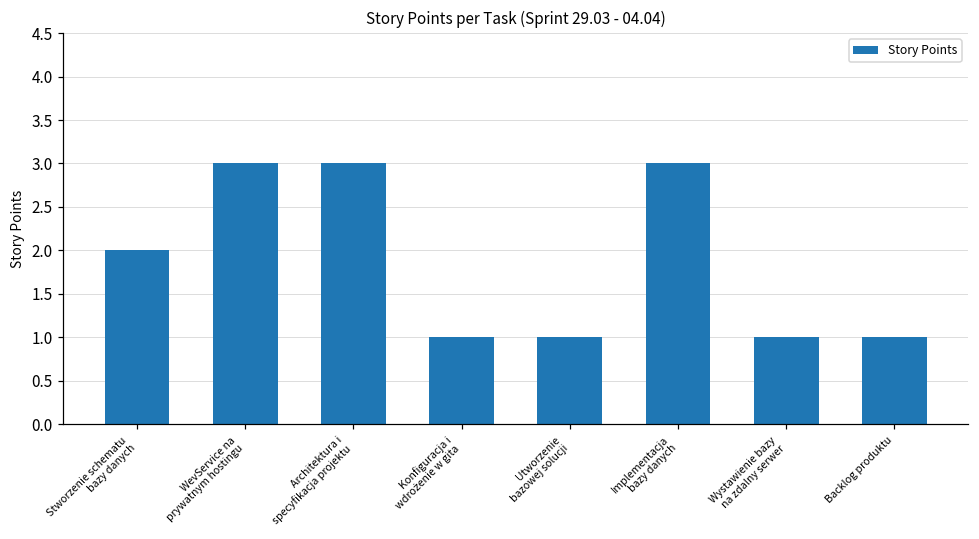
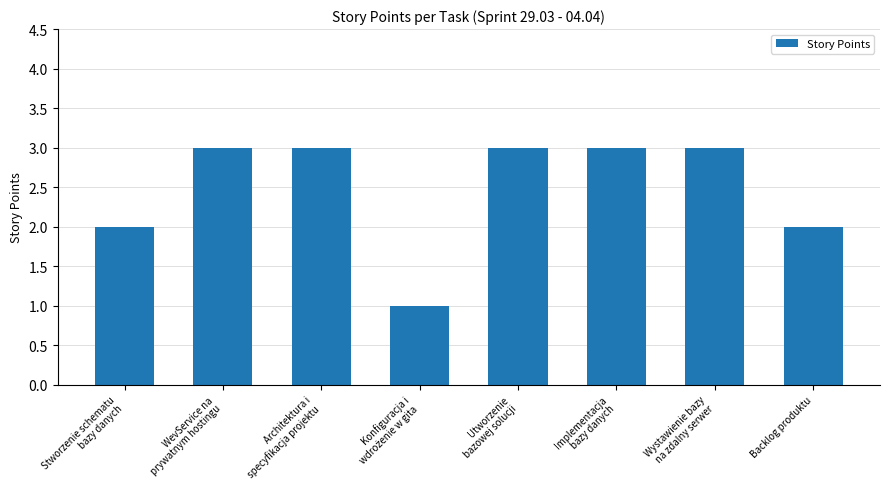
  {
    "Stworzenie schematu bazy danych": 2,
    "WevService na prywatnym hostingu": 3,
    "Architektura i specyfikacja projektu": 3,
    "Konfiguracja i wdrożenie w gita": 1,
-   "Utworzenie bazowej solucji": 1,
+   "Utworzenie bazowej solucji": 3,
    "Implementacja bazy danych": 3,
-   "Wystawienie bazy na zdalny serwer": 1,
-   "Backlog produktu": 1
+   "Wystawienie bazy na zdalny serwer": 3,
+   "Backlog produktu": 2
  }
